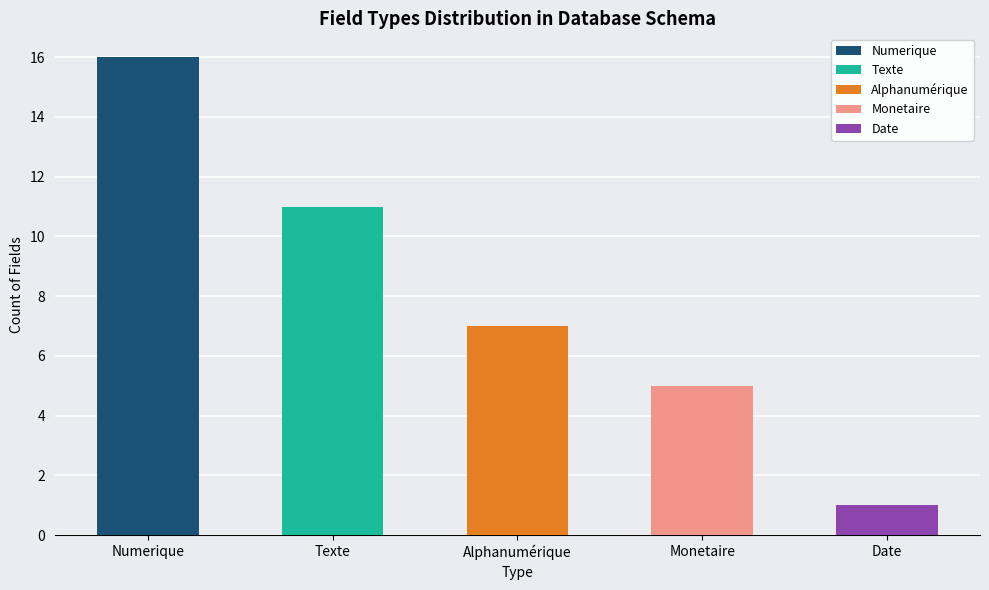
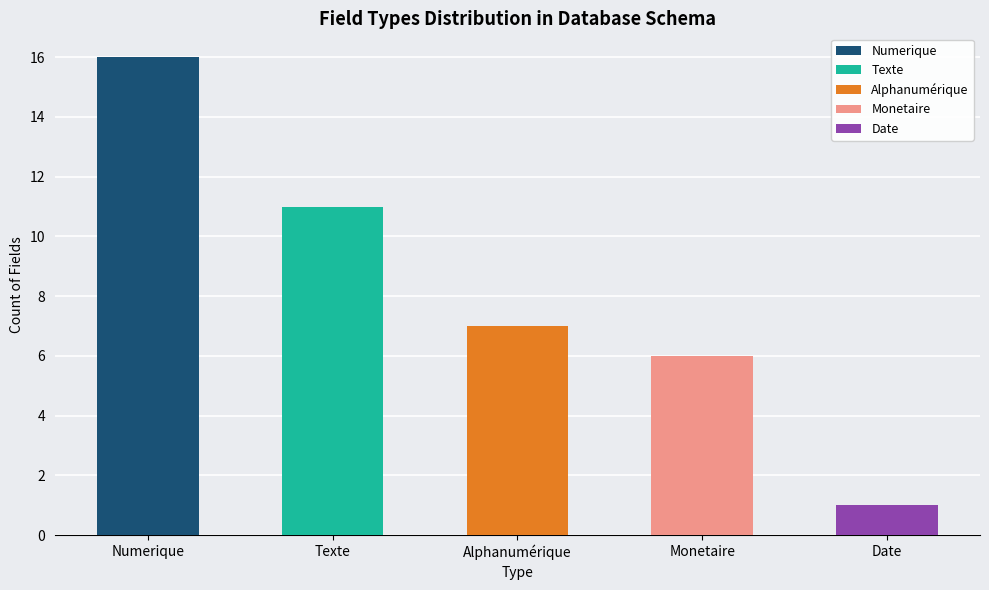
  {
    "Numerique": 16,
    "Texte": 11,
    "Alphanumérique": 7,
-   "Monetaire": 5,
+   "Monetaire": 6,
    "Date": 1
  }
